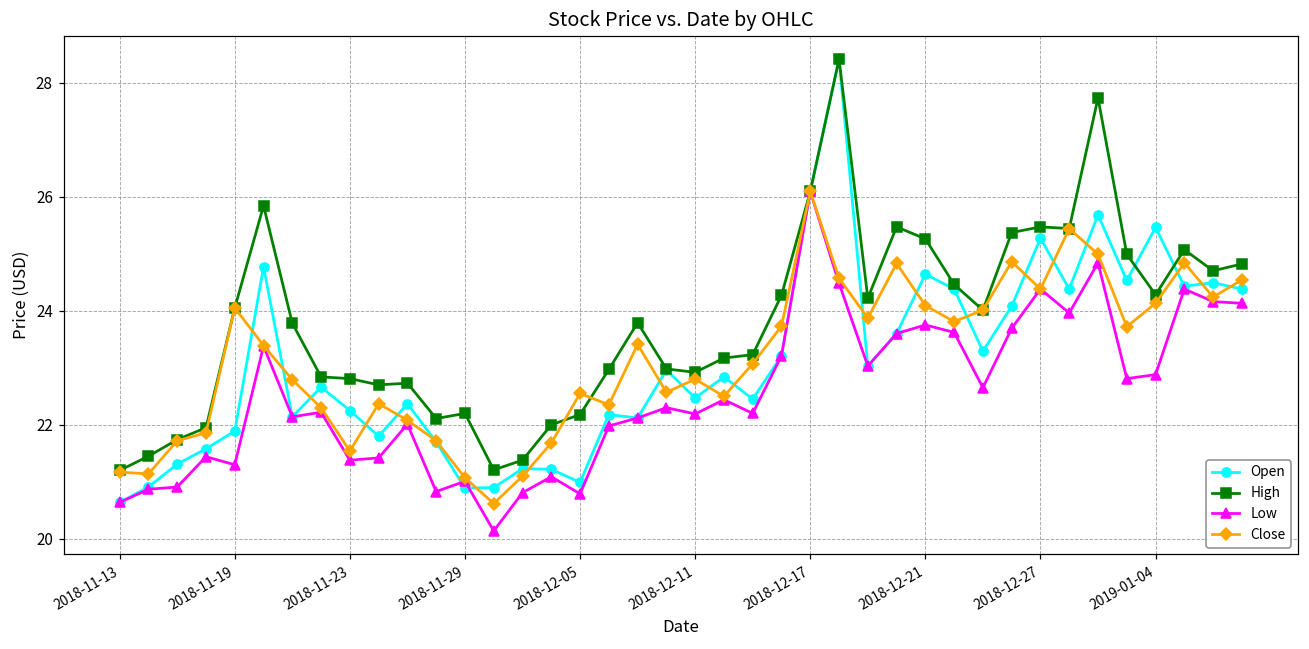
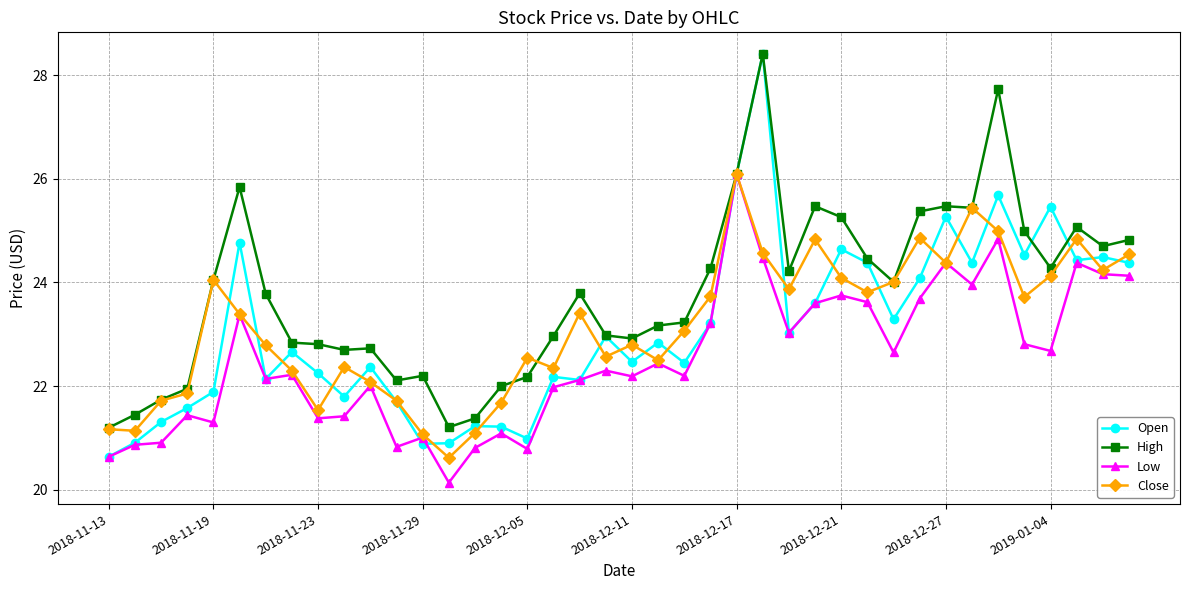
  {
    "Open": {
      "2018-11-19": 21.9,
      "2018-11-23": 22.3,
      "2018-11-29": 20.9,
      "2018-12-05": 21.0,
      "2018-12-11": 22.5,
      "2018-12-21": 24.6,
      "2018-12-27": 25.3,
      "2019-01-04": 25.5
    },
    "High": {
      "2018-11-23": 22.8,
      "2018-11-29": 22.2,
      "2018-12-05": 22.2,
      "2018-12-11": 22.9,
      "2018-12-21": 25.3,
      "2018-12-27": 25.5,
      "2019-01-04": 24.3
    },
    "Low": {
      "2018-11-19": 21.3,
      "2018-11-23": 21.4,
      "2018-11-29": 21.0,
      "2018-12-05": 20.8,
      "2018-12-11": 22.2,
      "2018-12-21": 23.8,
-     "2019-01-04": 22.9
+     "2019-01-04": 22.7
    },
    "Close": {
      "2018-11-23": 21.5,
      "2018-11-29": 21.1,
      "2018-12-05": 22.6,
      "2018-12-11": 22.8,
      "2018-12-21": 24.1,
      "2019-01-04": 24.1
    }
  }
